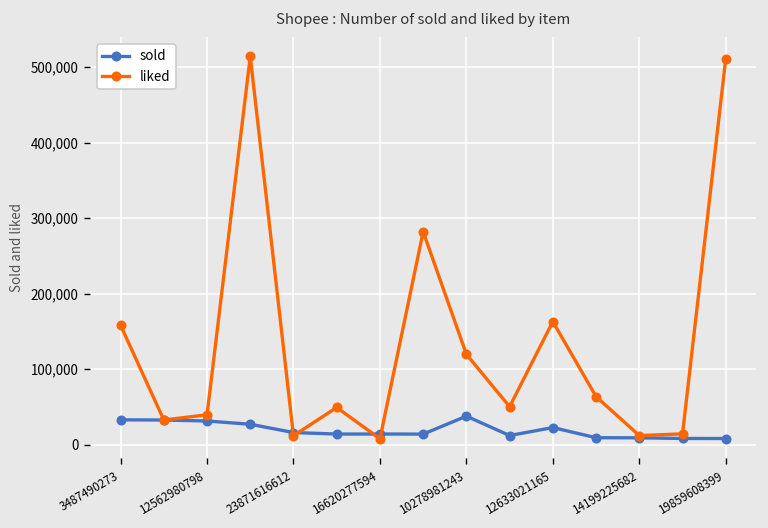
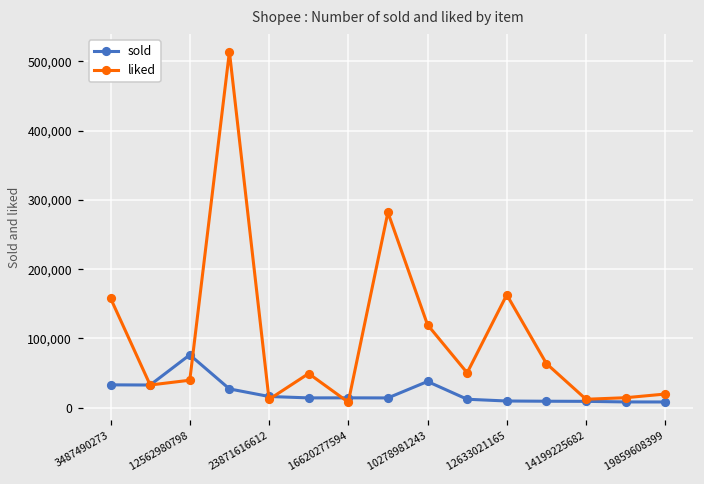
  {
    "sold": {
      "3487490273": "30,000",
-     "12562980798": "30,000",
+     "12562980798": "80,000",
      "23871616612": "20,000",
      "16620277594": "10,000",
      "10278981243": "40,000",
-     "12633021165": "20,000",
+     "12633021165": "10,000",
      "19859608399": "10,000"
    },
    "liked": {
      "3487490273": "160,000",
      "12562980798": "40,000",
      "23871616612": "10,000",
      "16620277594": "10,000",
      "10278981243": "120,000",
      "12633021165": "160,000",
-     "19859608399": "510,000"
+     "19859608399": "20,000"
    }
  }
